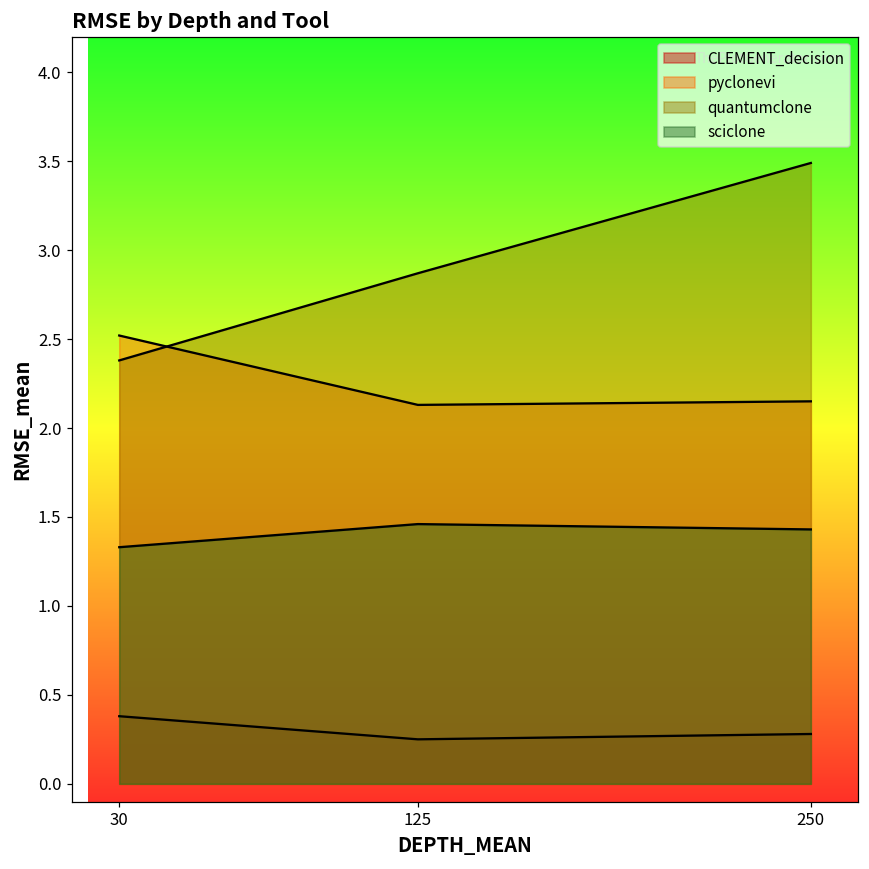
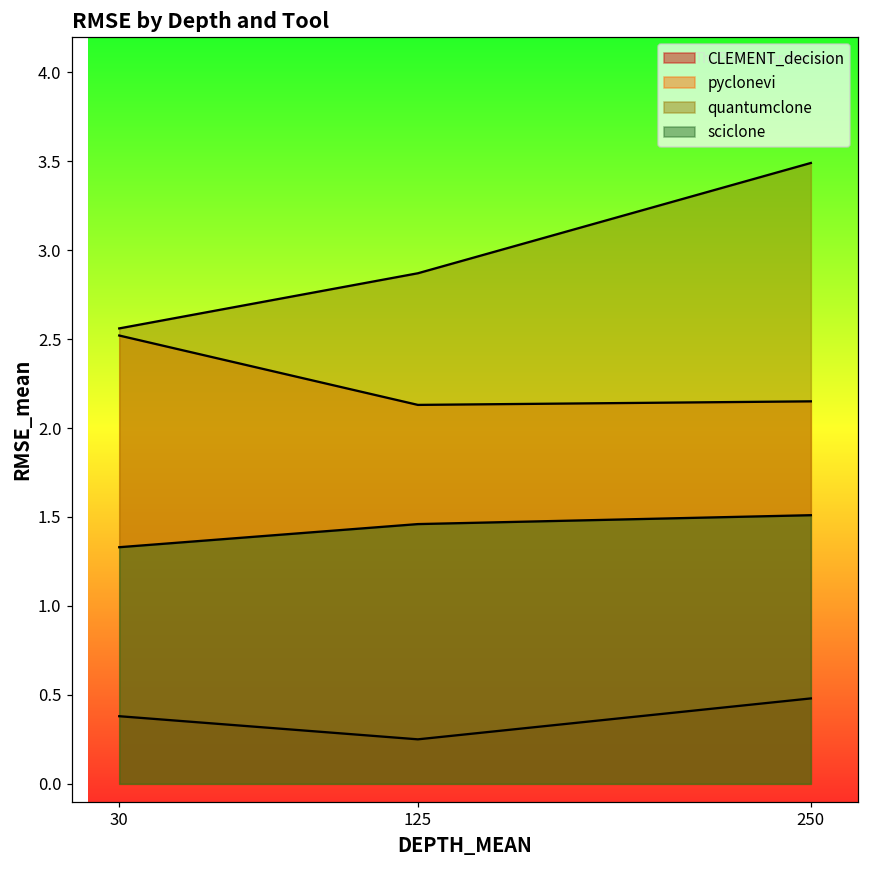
  {
    "CLEMENT_decision": {
      "30": 0.38,
      "125": 0.25,
-     "250": 0.28
+     "250": 0.48
    },
    "pyclonevi": {
      "30": 2.52,
      "125": 2.13,
      "250": 2.15
    },
    "quantumclone": {
-     "30": 2.38,
+     "30": 2.56,
      "125": 2.87,
      "250": 3.49
    },
    "sciclone": {
      "30": 1.33,
      "125": 1.46,
-     "250": 1.43
+     "250": 1.51
    }
  }
